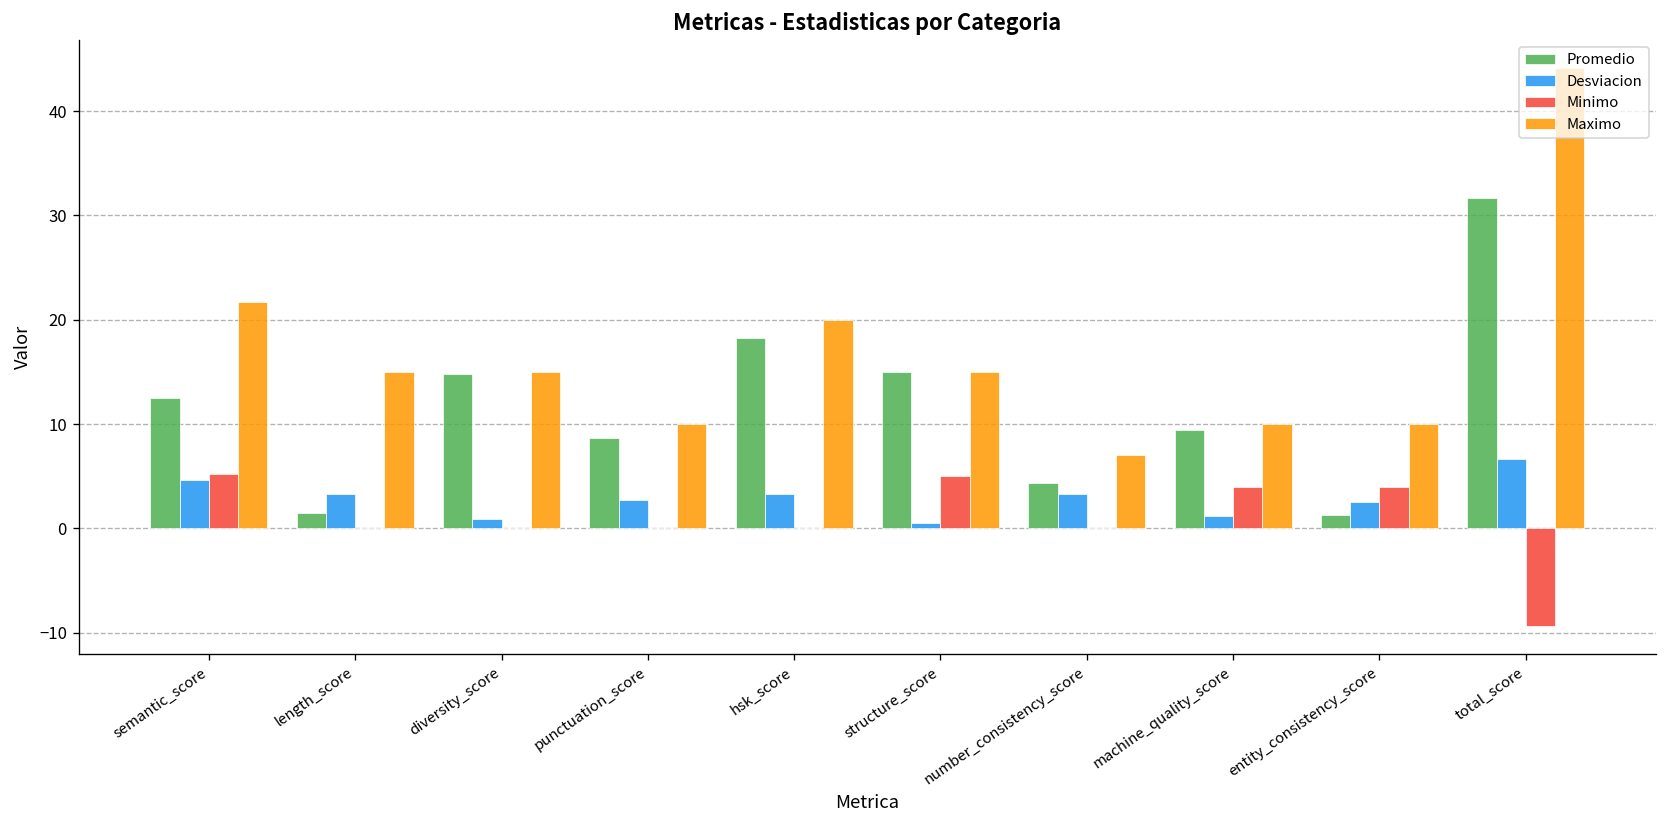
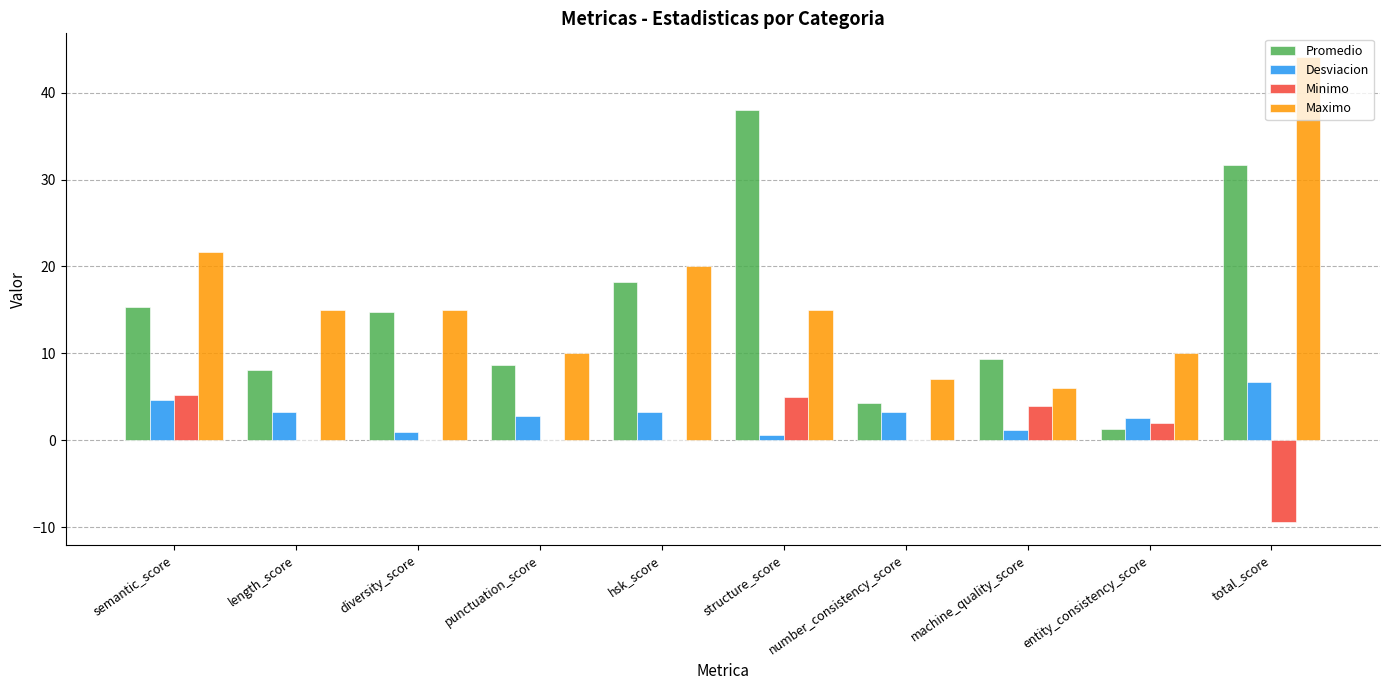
  {
    "Promedio": {
-     "semantic_score": 12,
-     "length_score": 1,
+     "semantic_score": 15,
+     "length_score": 8,
      "diversity_score": 15,
      "punctuation_score": 9,
      "hsk_score": 18,
-     "structure_score": 15,
+     "structure_score": 38,
      "number_consistency_score": 4,
      "machine_quality_score": 9,
      "entity_consistency_score": 1,
      "total_score": 32
    },
    "Desviacion": {
      "semantic_score": 5,
      "length_score": 3,
      "diversity_score": 1,
      "punctuation_score": 3,
      "hsk_score": 3,
      "structure_score": 1,
      "number_consistency_score": 3,
      "machine_quality_score": 1,
      "entity_consistency_score": 3,
      "total_score": 7
    },
    "Minimo": {
      "semantic_score": 5,
      "length_score": 0,
      "diversity_score": 0,
      "punctuation_score": 0,
      "hsk_score": 0,
      "structure_score": 5,
      "number_consistency_score": 0,
      "machine_quality_score": 4,
-     "entity_consistency_score": 4,
+     "entity_consistency_score": 2,
      "total_score": -9
    },
    "Maximo": {
      "semantic_score": 22,
      "length_score": 15,
      "diversity_score": 15,
      "punctuation_score": 10,
      "hsk_score": 20,
      "structure_score": 15,
      "number_consistency_score": 7,
-     "machine_quality_score": 10,
+     "machine_quality_score": 6,
      "entity_consistency_score": 10
    }
  }
